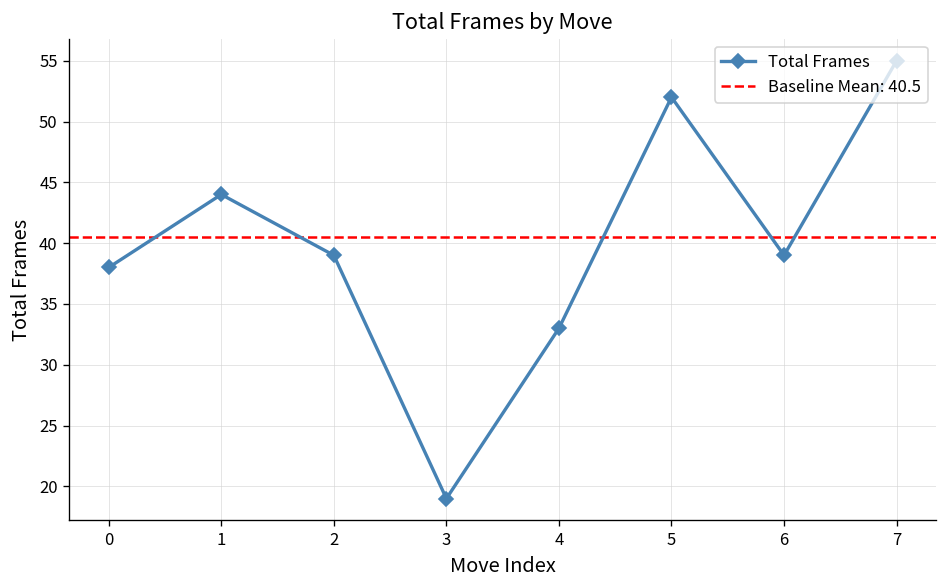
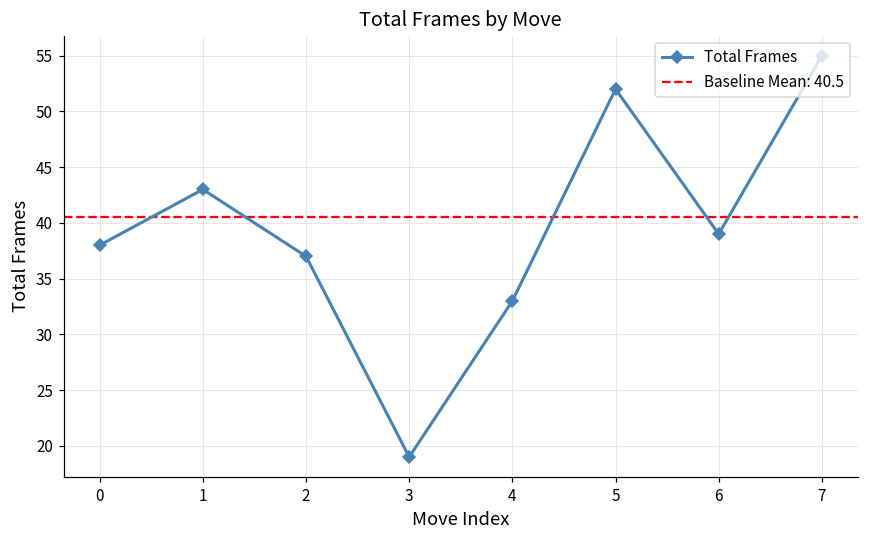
  {
    "0": 38,
-   "1": 44,
-   "2": 39,
+   "1": 43,
+   "2": 37,
    "3": 19,
    "4": 33,
    "5": 52,
    "6": 39
  }
